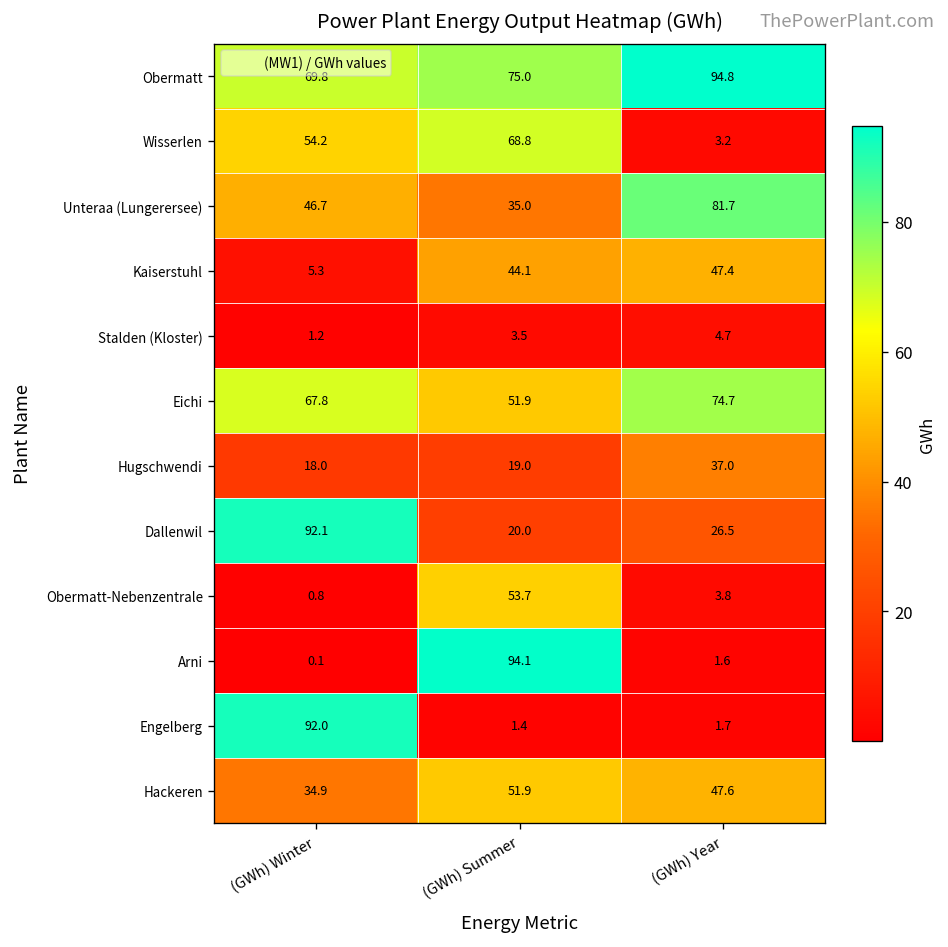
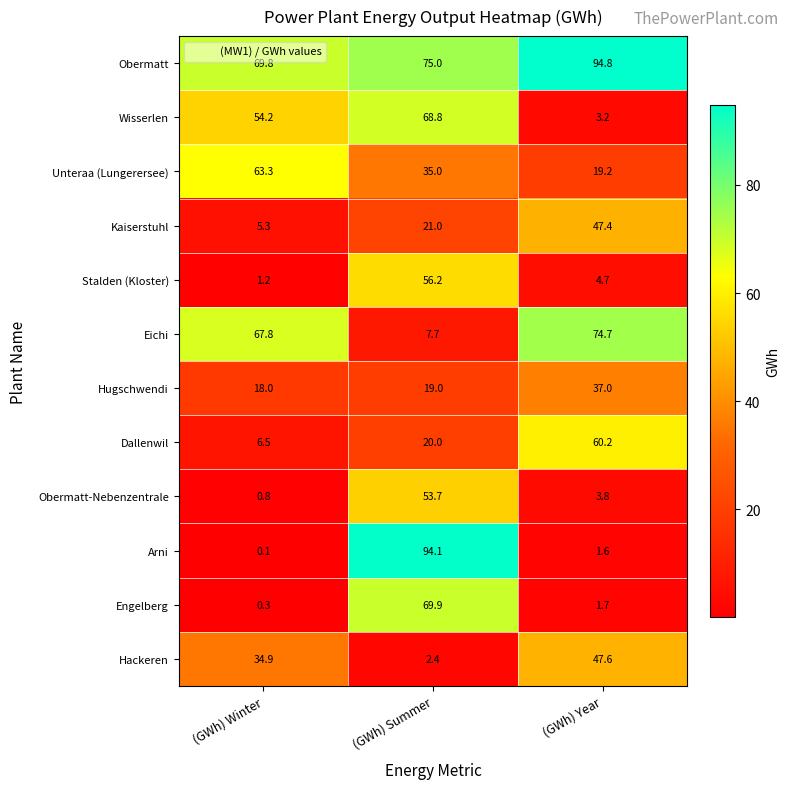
  {
    "Obermatt": {
      "(GWh) Summer": 75.0,
      "(GWh) Year": 94.8
    },
    "Wisserlen": {
      "(GWh) Winter": 54.2,
      "(GWh) Summer": 68.8,
      "(GWh) Year": 3.2
    },
    "Unteraa (Lungerersee)": {
-     "(GWh) Winter": 46.7,
+     "(GWh) Winter": 63.3,
      "(GWh) Summer": 35.0,
-     "(GWh) Year": 81.7
+     "(GWh) Year": 19.2
    },
    "Kaiserstuhl": {
      "(GWh) Winter": 5.3,
-     "(GWh) Summer": 44.1,
+     "(GWh) Summer": 21.0,
      "(GWh) Year": 47.4
    },
    "Stalden (Kloster)": {
      "(GWh) Winter": 1.2,
-     "(GWh) Summer": 3.5,
+     "(GWh) Summer": 56.2,
      "(GWh) Year": 4.7
    },
    "Eichi": {
      "(GWh) Winter": 67.8,
-     "(GWh) Summer": 51.9,
+     "(GWh) Summer": 7.7,
      "(GWh) Year": 74.7
    },
    "Hugschwendi": {
      "(GWh) Winter": 18.0,
      "(GWh) Summer": 19.0,
      "(GWh) Year": 37.0
    },
    "Dallenwil": {
-     "(GWh) Winter": 92.1,
+     "(GWh) Winter": 6.5,
      "(GWh) Summer": 20.0,
-     "(GWh) Year": 26.5
+     "(GWh) Year": 60.2
    },
    "Obermatt-Nebenzentrale": {
      "(GWh) Winter": 0.8,
      "(GWh) Summer": 53.7,
      "(GWh) Year": 3.8
    },
    "Arni": {
      "(GWh) Winter": 0.1,
      "(GWh) Summer": 94.1,
      "(GWh) Year": 1.6
    },
    "Engelberg": {
-     "(GWh) Winter": 92.0,
-     "(GWh) Summer": 1.4,
+     "(GWh) Winter": 0.3,
+     "(GWh) Summer": 69.9,
      "(GWh) Year": 1.7
    },
    "Hackeren": {
      "(GWh) Winter": 34.9,
-     "(GWh) Summer": 51.9,
+     "(GWh) Summer": 2.4,
      "(GWh) Year": 47.6
    }
  }
